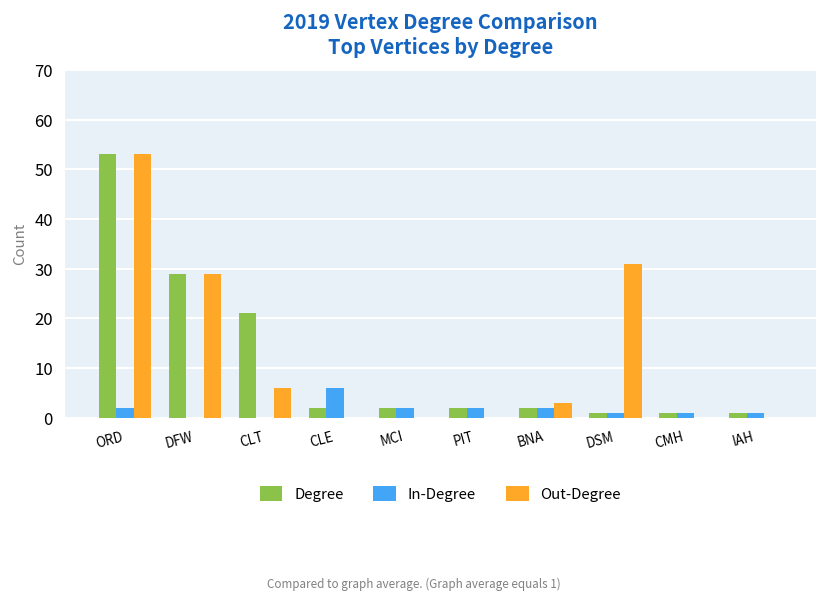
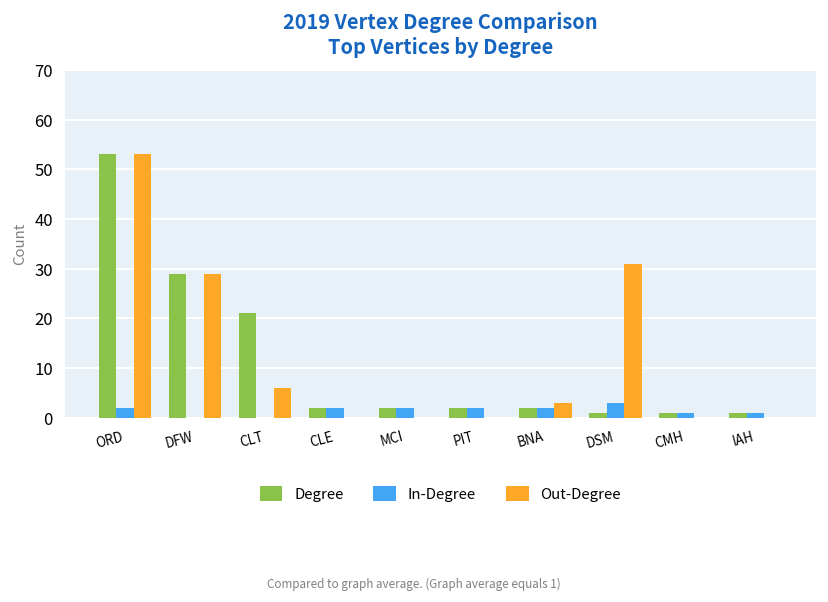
  {
    "Degree": {
      "ORD": 53,
      "DFW": 29,
      "CLT": 21,
      "CLE": 2,
      "MCI": 2,
      "PIT": 2,
      "BNA": 2,
      "DSM": 1,
      "CMH": 1,
      "IAH": 1
    },
    "In-Degree": {
      "ORD": 2,
      "DFW": 0,
      "CLT": 0,
-     "CLE": 6,
+     "CLE": 2,
      "MCI": 2,
      "PIT": 2,
      "BNA": 2,
-     "DSM": 1,
+     "DSM": 3,
      "CMH": 1,
      "IAH": 1
    },
    "Out-Degree": {
      "ORD": 53,
      "DFW": 29,
      "CLT": 6,
      "CLE": 0,
      "MCI": 0,
      "PIT": 0,
      "BNA": 3,
      "DSM": 31,
      "CMH": 0,
      "IAH": 0
    }
  }
